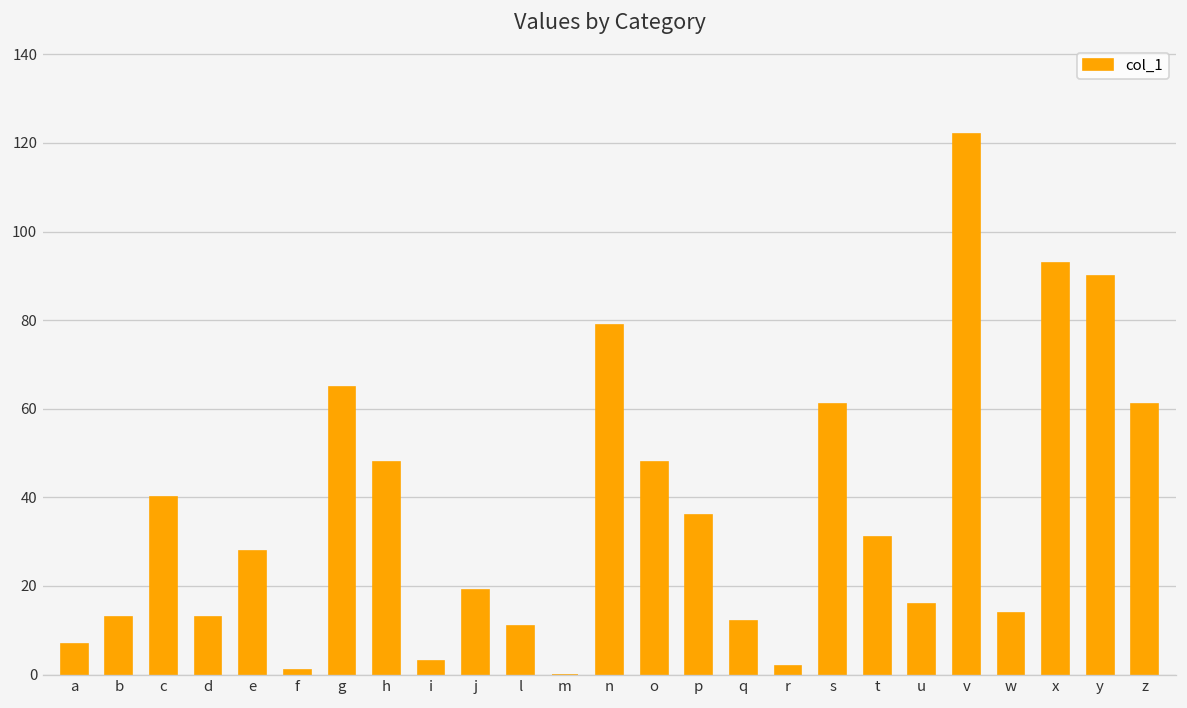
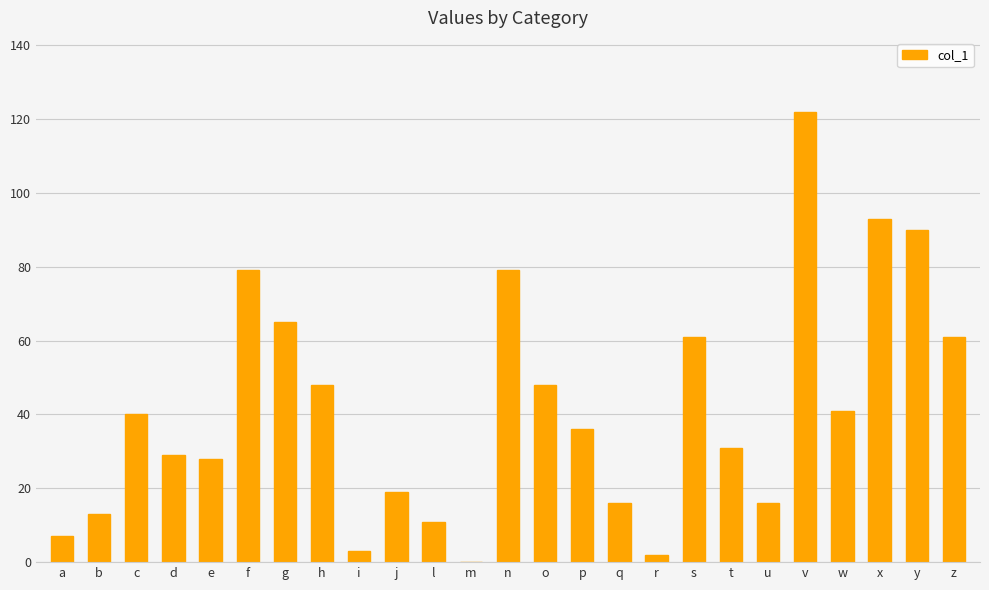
  {
    "a": 7,
    "b": 13,
    "c": 40,
-   "d": 13,
+   "d": 29,
    "e": 28,
-   "f": 1,
+   "f": 79,
    "g": 65,
    "h": 48,
    "i": 3,
    "j": 19,
    "l": 11,
    "m": 0,
    "n": 79,
    "o": 48,
    "p": 36,
-   "q": 12,
+   "q": 16,
    "r": 2,
    "s": 61,
    "t": 31,
    "u": 16,
    "v": 122,
-   "w": 14,
+   "w": 41,
    "x": 93,
    "y": 90,
    "z": 61
  }
